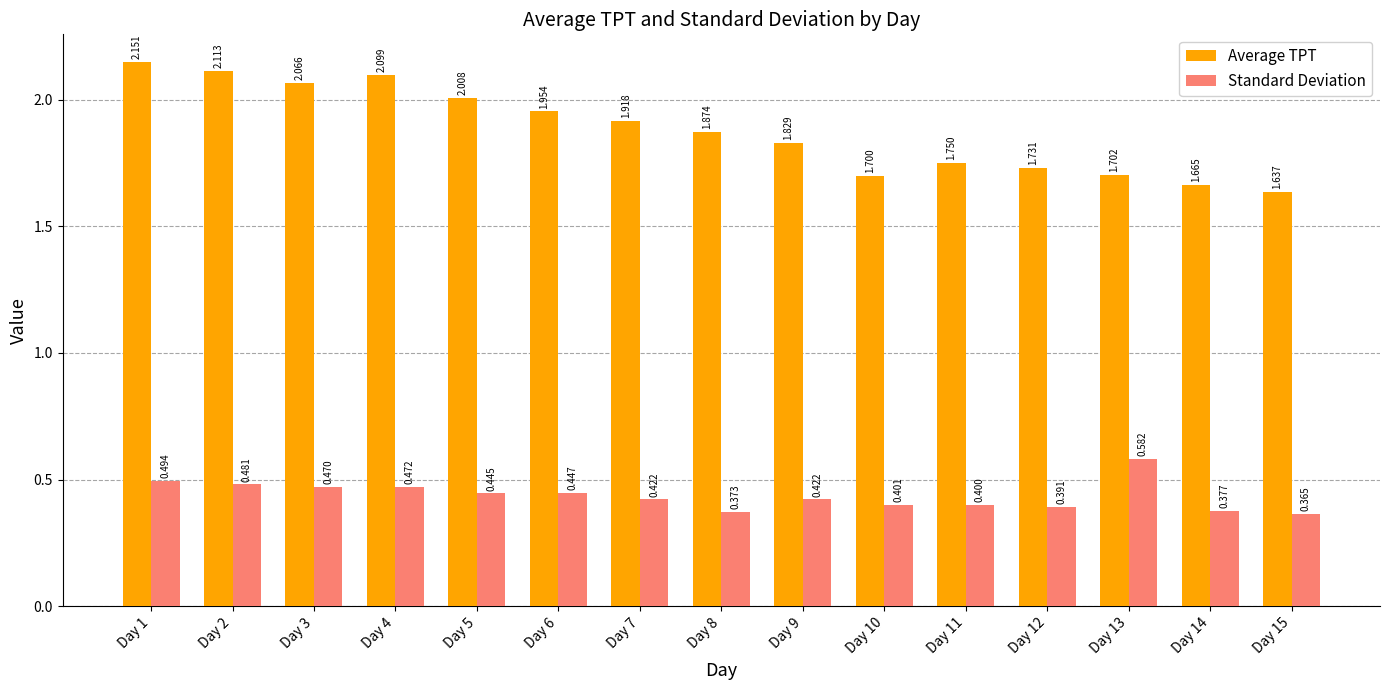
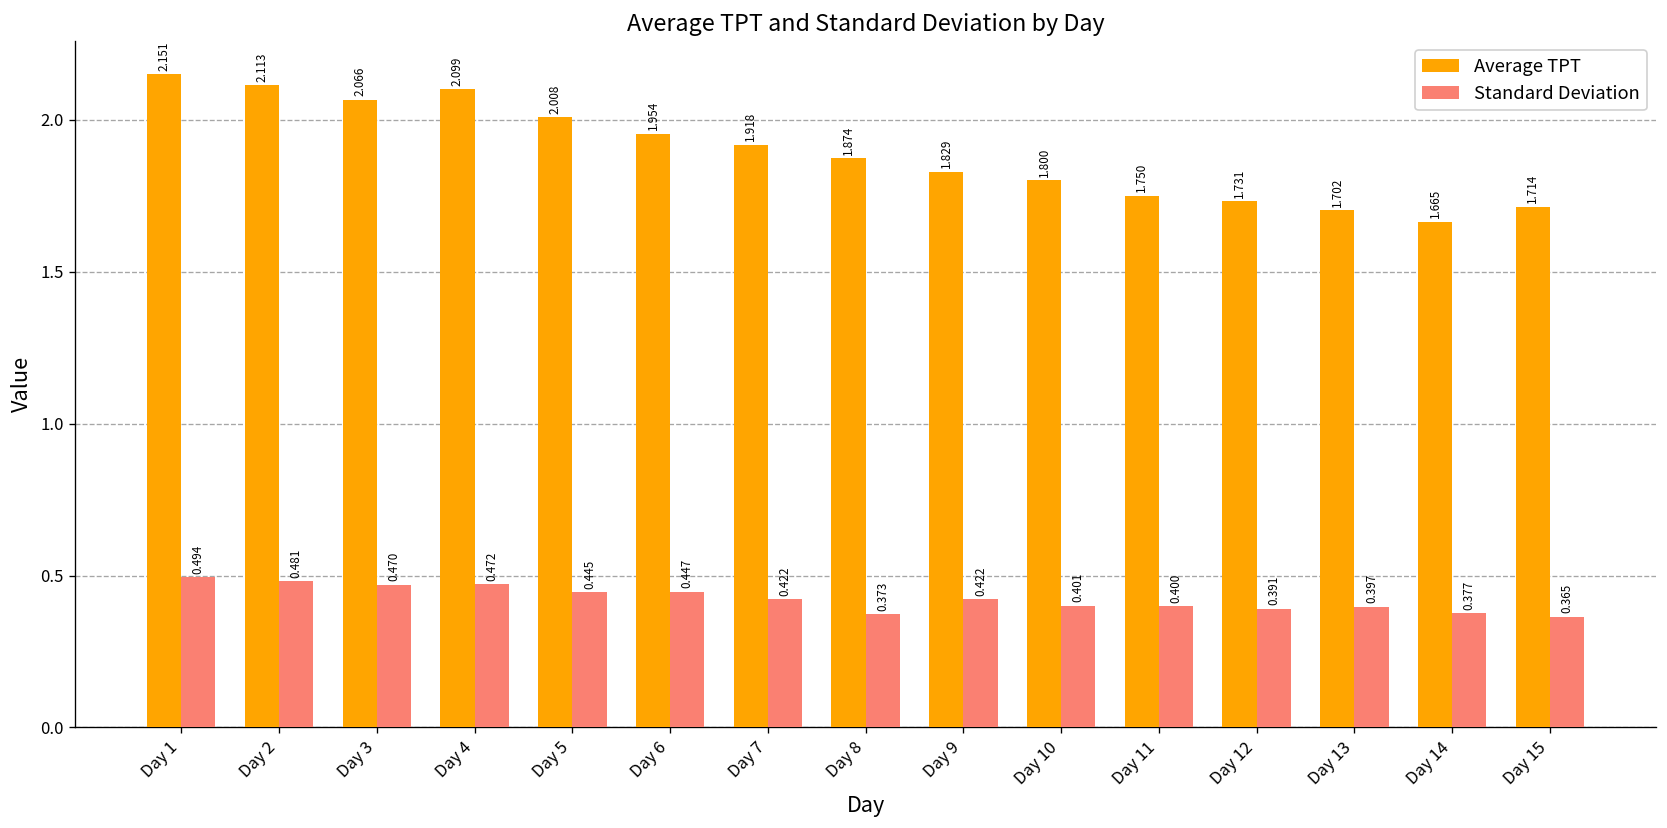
  {
    "Average TPT": {
      "Day 1": 2.151,
      "Day 2": 2.113,
      "Day 3": 2.066,
      "Day 4": 2.099,
      "Day 5": 2.008,
      "Day 6": 1.954,
      "Day 7": 1.918,
      "Day 8": 1.874,
      "Day 9": 1.829,
-     "Day 10": 1.700,
+     "Day 10": 1.800,
      "Day 11": 1.750,
      "Day 12": 1.731,
      "Day 13": 1.702,
      "Day 14": 1.665,
-     "Day 15": 1.637
+     "Day 15": 1.714
    },
    "Standard Deviation": {
      "Day 1": 0.494,
      "Day 2": 0.481,
      "Day 3": 0.470,
      "Day 4": 0.472,
      "Day 5": 0.445,
      "Day 6": 0.447,
      "Day 7": 0.422,
      "Day 8": 0.373,
      "Day 9": 0.422,
      "Day 10": 0.401,
      "Day 11": 0.400,
      "Day 12": 0.391,
-     "Day 13": 0.582,
+     "Day 13": 0.397,
      "Day 14": 0.377,
      "Day 15": 0.365
    }
  }
